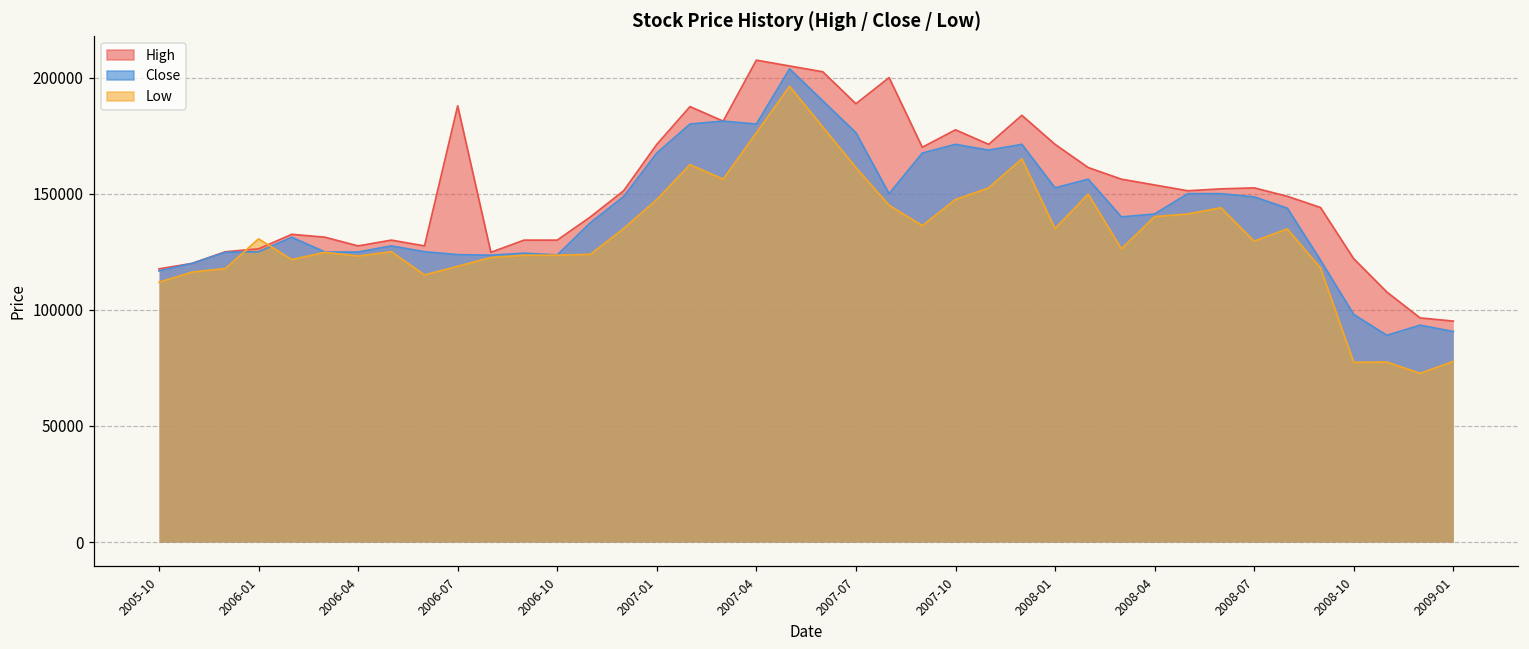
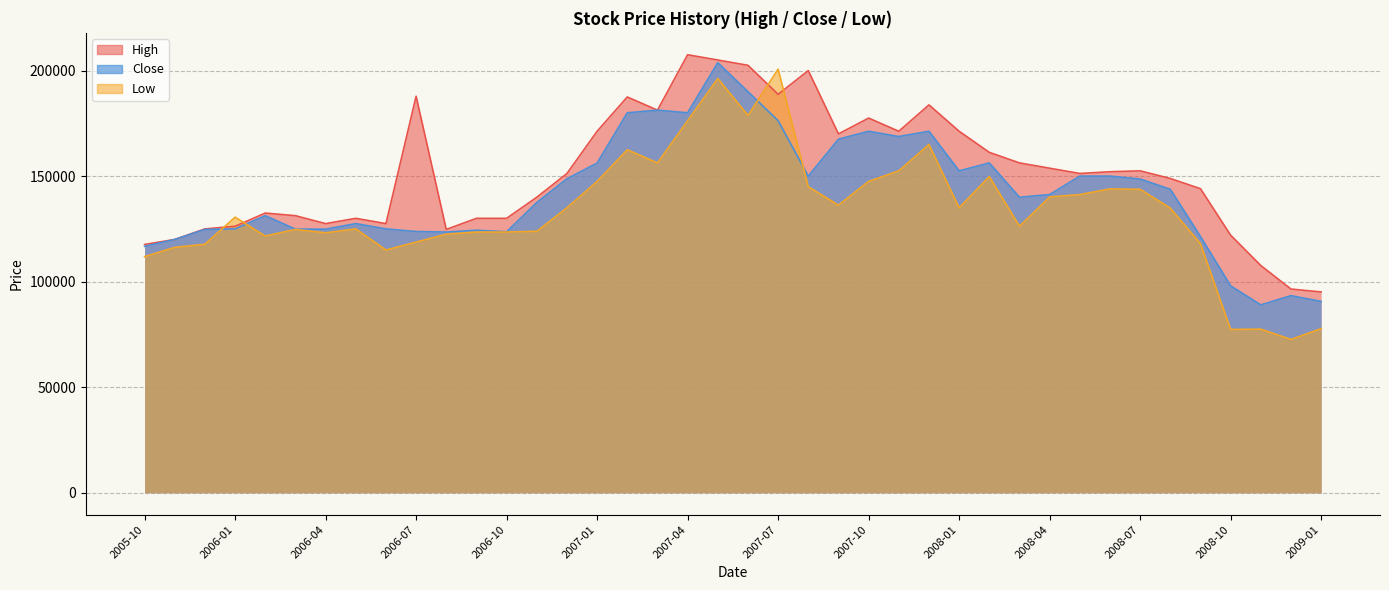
  {
    "High": {
      "2006-01": 126000,
      "2006-04": 128000,
      "2006-07": 188000,
      "2006-10": 130000,
      "2007-01": 171000,
      "2007-04": 208000,
      "2007-07": 189000,
      "2007-10": 178000,
      "2008-01": 171000,
      "2008-04": 154000,
      "2008-07": 153000,
      "2008-10": 122000,
      "2009-01": 95000
    },
    "Close": {
      "2006-01": 125000,
      "2006-04": 125000,
      "2006-07": 124000,
-     "2007-01": 168000,
+     "2007-01": 156000,
      "2007-04": 180000,
      "2007-07": 176000,
      "2007-10": 171000,
      "2008-01": 153000,
      "2008-07": 149000,
      "2008-10": 98000,
      "2009-01": 91000
    },
    "Low": {
      "2005-10": 112000,
      "2006-01": 131000,
      "2006-04": 123000,
      "2006-07": 119000,
      "2007-01": 148000,
      "2007-04": 176000,
-     "2007-07": 161000,
+     "2007-07": 201000,
      "2007-10": 148000,
      "2008-01": 135000,
-     "2008-07": 130000,
+     "2008-07": 144000,
      "2008-10": 77000,
      "2009-01": 78000
    }
  }
